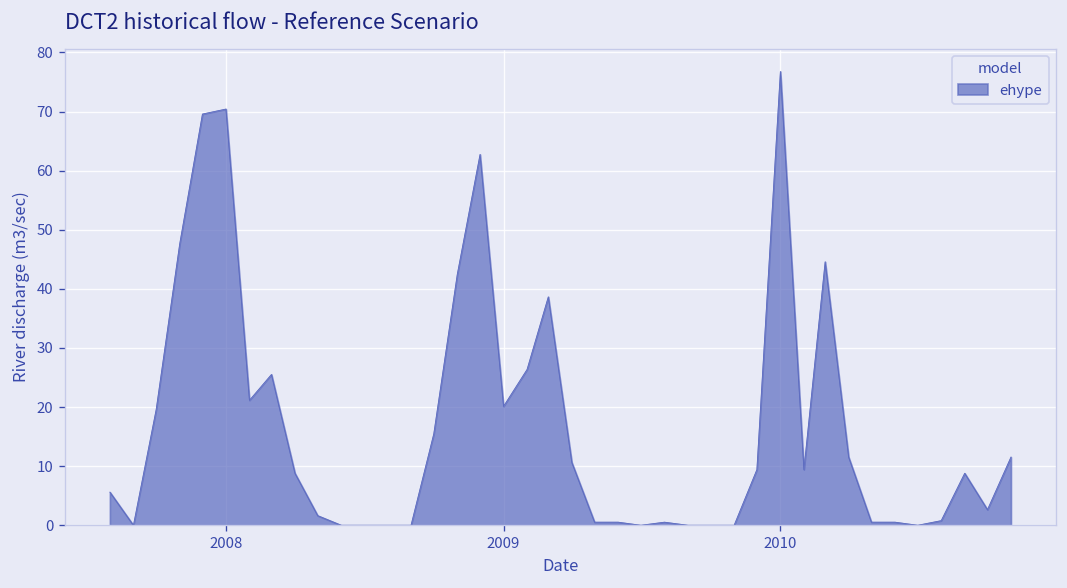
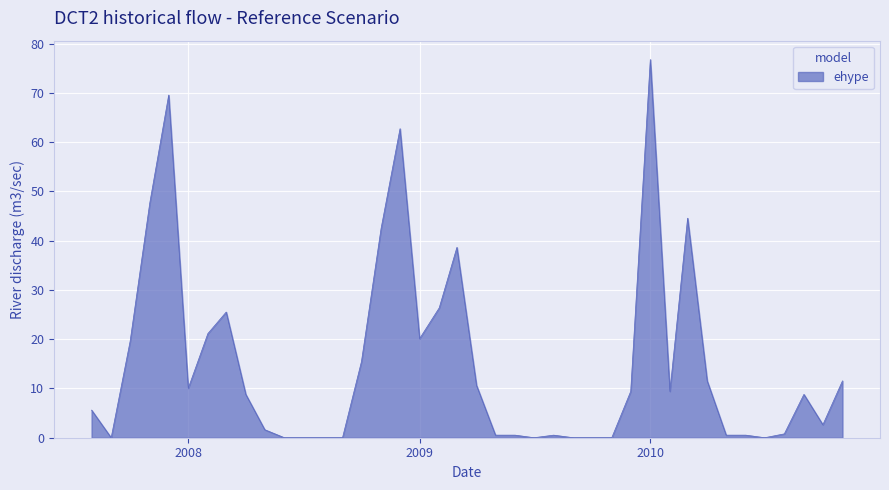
  {
-   "2008": 70,
+   "2008": 10,
    "2009": 20,
    "2010": 77
  }
